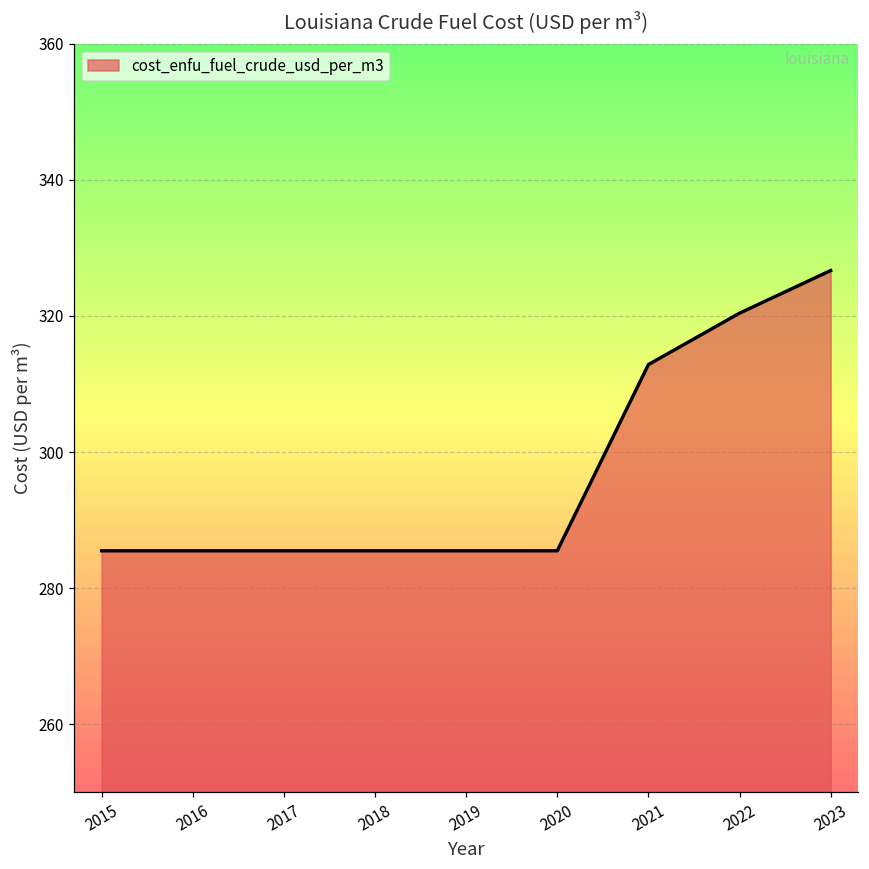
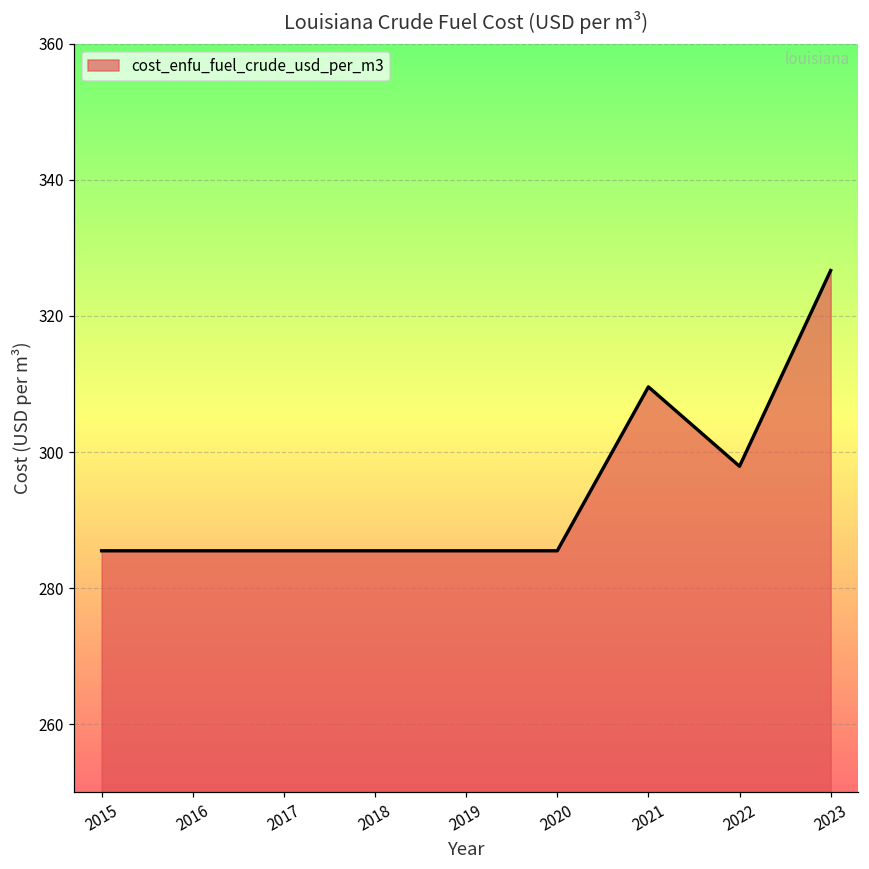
  {
    "2015": 285,
    "2016": 285,
    "2017": 285,
    "2018": 285,
    "2019": 285,
    "2020": 285,
-   "2021": 313,
-   "2022": 320,
+   "2021": 310,
+   "2022": 298,
    "2023": 327
  }
